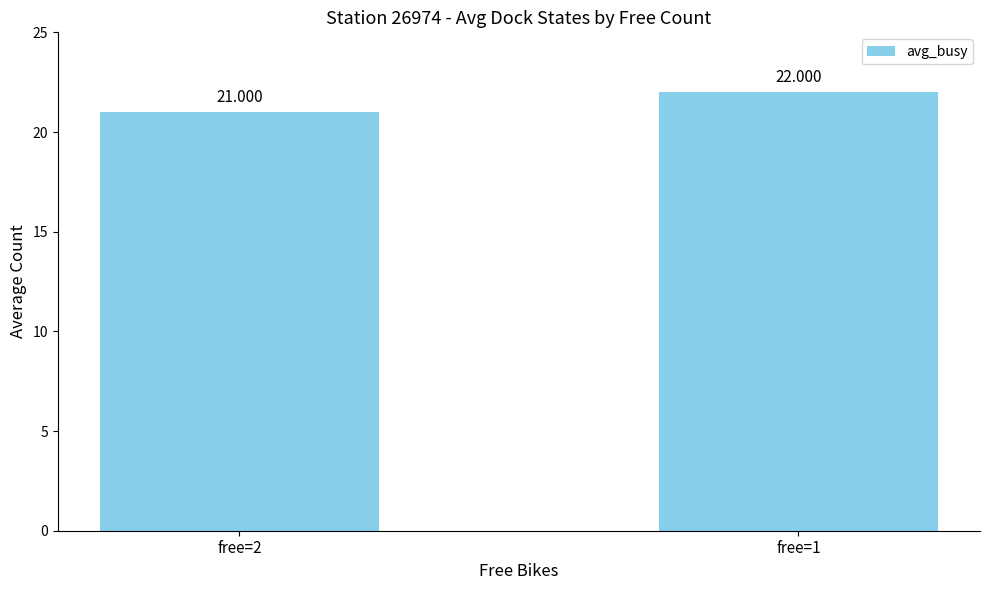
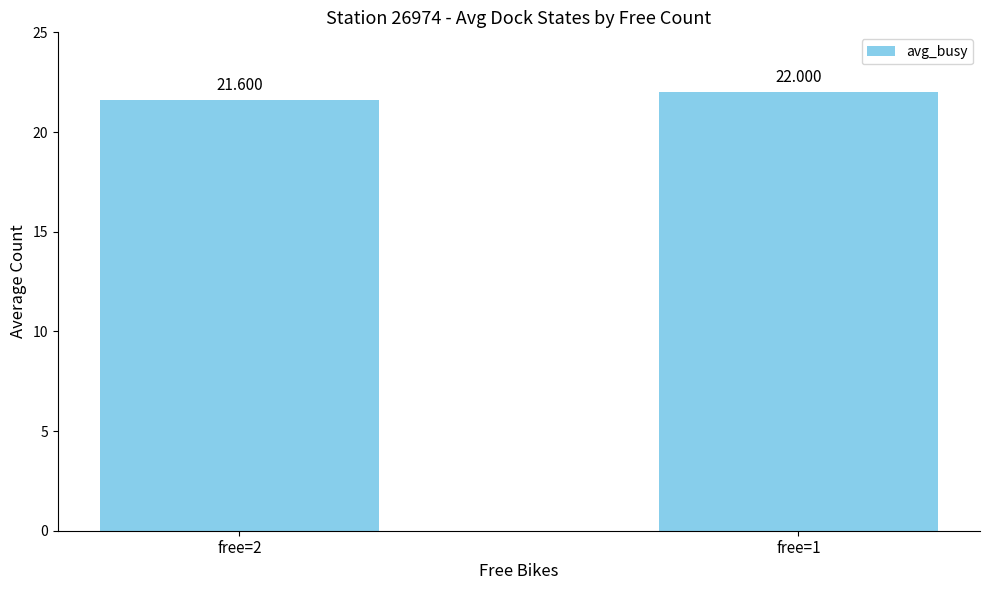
  {
-   "free=2": 21.000,
+   "free=2": 21.600,
    "free=1": 22.000
  }
